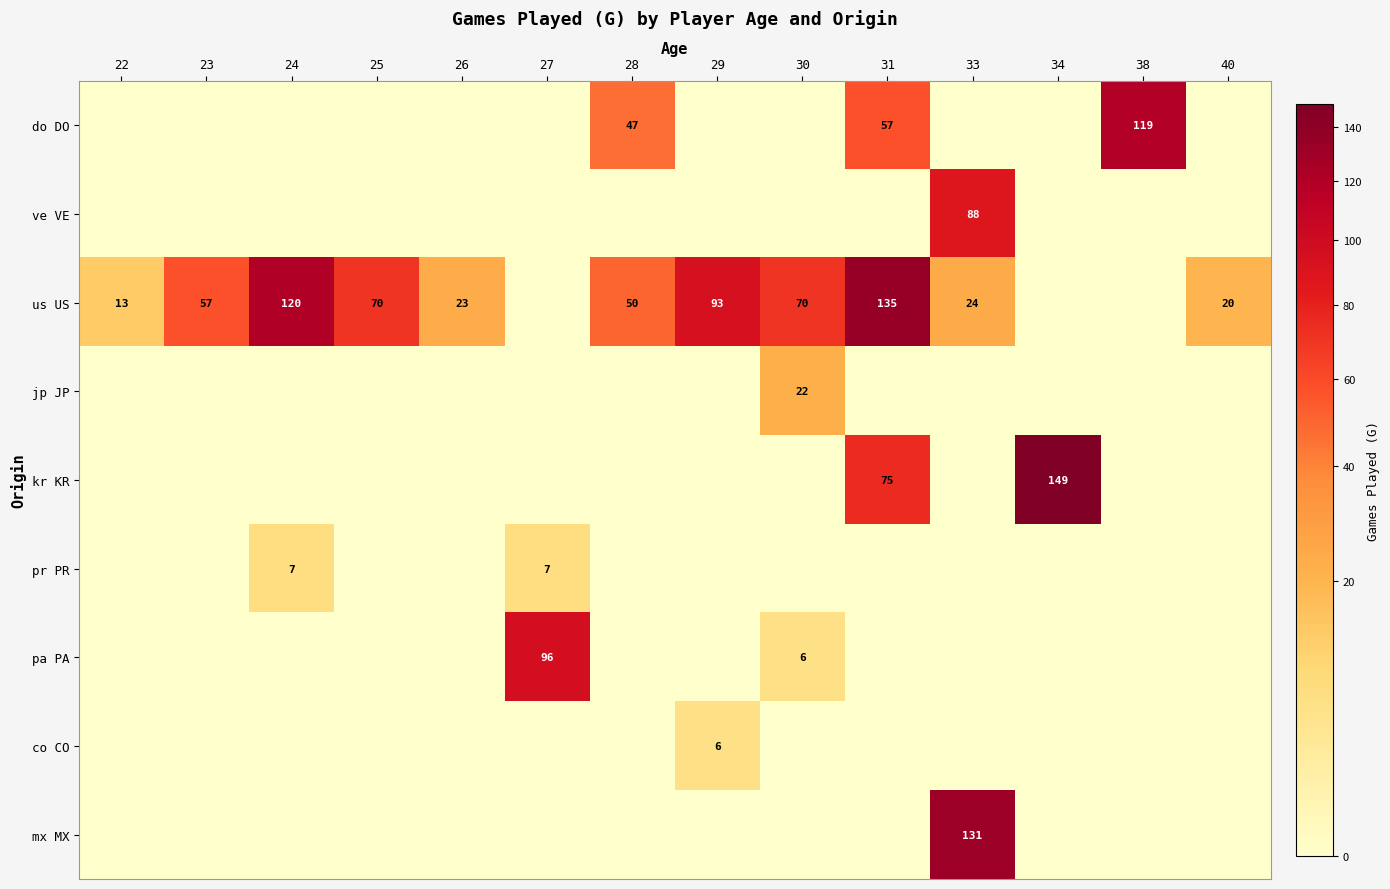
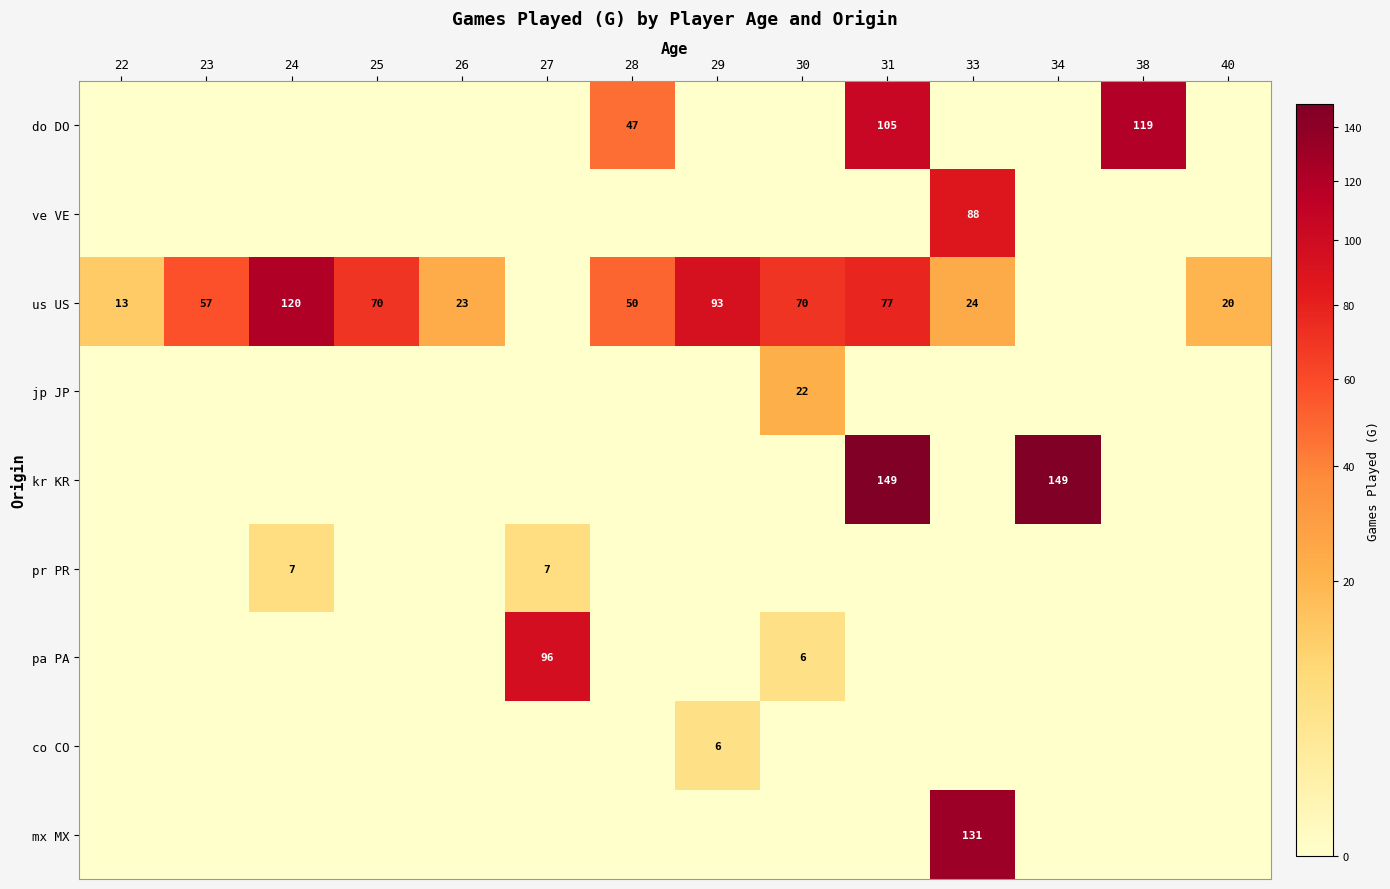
  {
    "do DO": {
      "28": 47,
-     "31": 57,
+     "31": 105,
      "38": 119
    },
    "ve VE": {
      "33": 88
    },
    "us US": {
      "22": 13,
      "23": 57,
      "24": 120,
      "25": 70,
      "26": 23,
      "28": 50,
      "29": 93,
      "30": 70,
-     "31": 135,
+     "31": 77,
      "33": 24,
      "40": 20
    },
    "jp JP": {
      "30": 22
    },
    "kr KR": {
-     "31": 75,
+     "31": 149,
      "34": 149
    },
    "pr PR": {
      "24": 7,
      "27": 7
    },
    "pa PA": {
      "27": 96,
      "30": 6
    },
    "co CO": {
      "29": 6
    },
    "mx MX": {
      "33": 131
    }
  }
